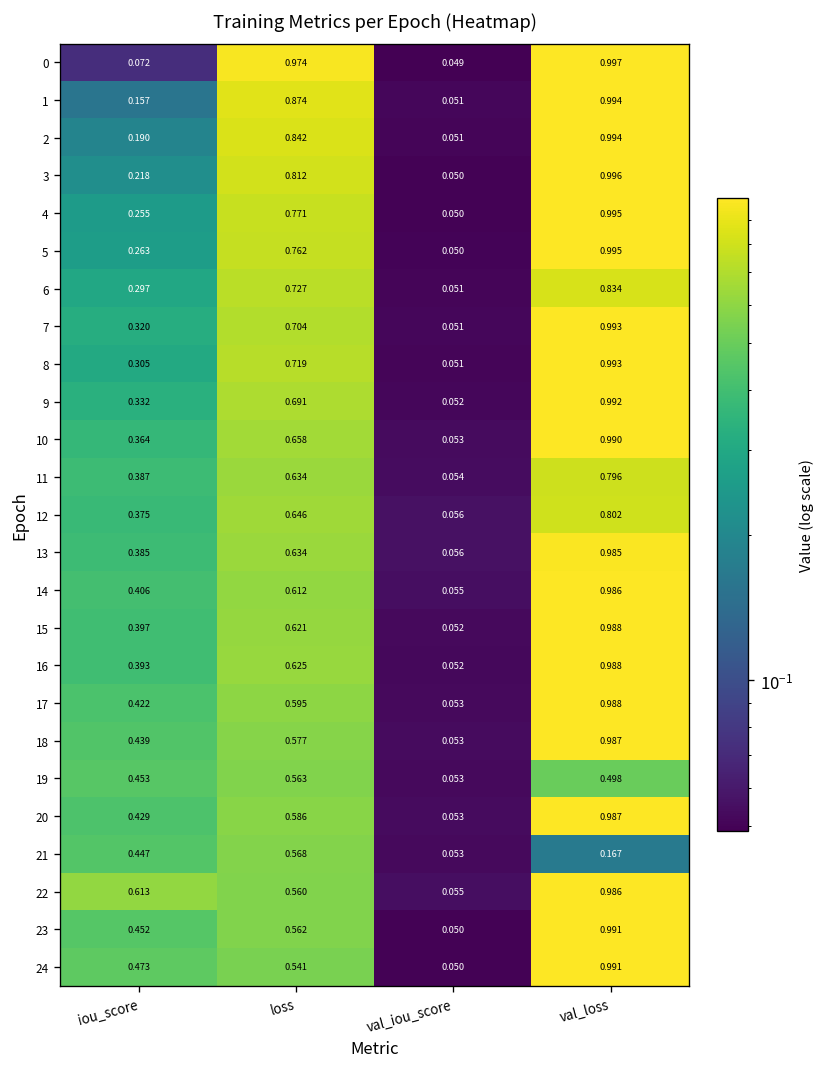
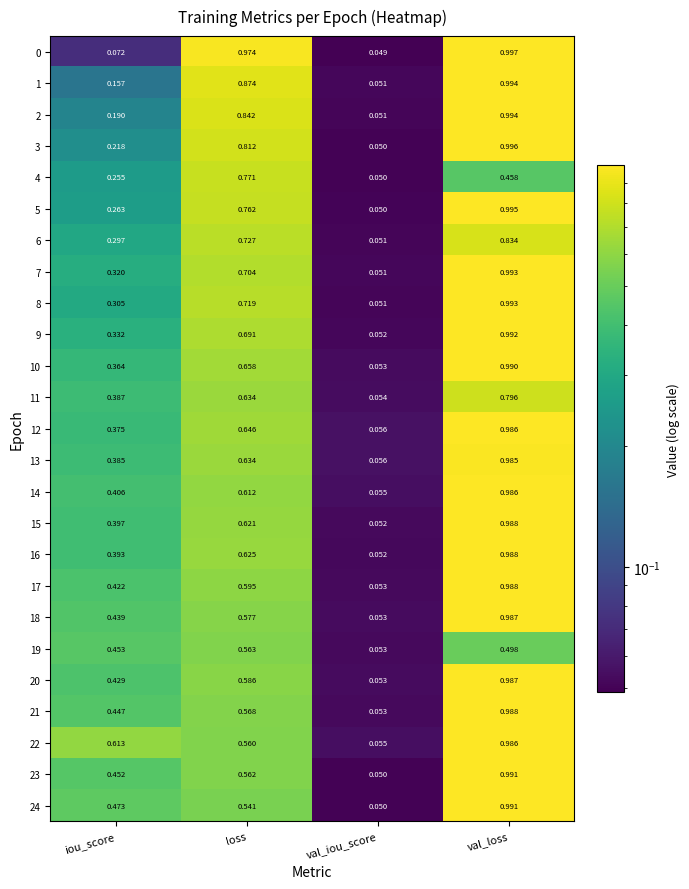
  {
    "0": {
      "iou_score": 0.072,
      "loss": 0.974,
      "val_iou_score": 0.049,
      "val_loss": 0.997
    },
    "1": {
      "iou_score": 0.157,
      "loss": 0.874,
      "val_iou_score": 0.051,
      "val_loss": 0.994
    },
    "2": {
      "iou_score": 0.190,
      "loss": 0.842,
      "val_iou_score": 0.051,
      "val_loss": 0.994
    },
    "3": {
      "iou_score": 0.218,
      "loss": 0.812,
      "val_iou_score": 0.050,
      "val_loss": 0.996
    },
    "4": {
      "iou_score": 0.255,
      "loss": 0.771,
      "val_iou_score": 0.050,
-     "val_loss": 0.995
+     "val_loss": 0.458
    },
    "5": {
      "iou_score": 0.263,
      "loss": 0.762,
      "val_iou_score": 0.050,
      "val_loss": 0.995
    },
    "6": {
      "iou_score": 0.297,
      "loss": 0.727,
      "val_iou_score": 0.051,
      "val_loss": 0.834
    },
    "7": {
      "iou_score": 0.320,
      "loss": 0.704,
      "val_iou_score": 0.051,
      "val_loss": 0.993
    },
    "8": {
      "iou_score": 0.305,
      "loss": 0.719,
      "val_iou_score": 0.051,
      "val_loss": 0.993
    },
    "9": {
      "iou_score": 0.332,
      "loss": 0.691,
      "val_iou_score": 0.052,
      "val_loss": 0.992
    },
    "10": {
      "iou_score": 0.364,
      "loss": 0.658,
      "val_iou_score": 0.053,
      "val_loss": 0.990
    },
    "11": {
      "iou_score": 0.387,
      "loss": 0.634,
      "val_iou_score": 0.054,
      "val_loss": 0.796
    },
    "12": {
      "iou_score": 0.375,
      "loss": 0.646,
      "val_iou_score": 0.056,
-     "val_loss": 0.802
+     "val_loss": 0.986
    },
    "13": {
      "iou_score": 0.385,
      "loss": 0.634,
      "val_iou_score": 0.056,
      "val_loss": 0.985
    },
    "14": {
      "iou_score": 0.406,
      "loss": 0.612,
      "val_iou_score": 0.055,
      "val_loss": 0.986
    },
    "15": {
      "iou_score": 0.397,
      "loss": 0.621,
      "val_iou_score": 0.052,
      "val_loss": 0.988
    },
    "16": {
      "iou_score": 0.393,
      "loss": 0.625,
      "val_iou_score": 0.052,
      "val_loss": 0.988
    },
    "17": {
      "iou_score": 0.422,
      "loss": 0.595,
      "val_iou_score": 0.053,
      "val_loss": 0.988
    },
    "18": {
      "iou_score": 0.439,
      "loss": 0.577,
      "val_iou_score": 0.053,
      "val_loss": 0.987
    },
    "19": {
      "iou_score": 0.453,
      "loss": 0.563,
      "val_iou_score": 0.053,
      "val_loss": 0.498
    },
    "20": {
      "iou_score": 0.429,
      "loss": 0.586,
      "val_iou_score": 0.053,
      "val_loss": 0.987
    },
    "21": {
      "iou_score": 0.447,
      "loss": 0.568,
      "val_iou_score": 0.053,
-     "val_loss": 0.167
+     "val_loss": 0.988
    },
    "22": {
      "iou_score": 0.613,
      "loss": 0.560,
      "val_iou_score": 0.055,
      "val_loss": 0.986
    },
    "23": {
      "iou_score": 0.452,
      "loss": 0.562,
      "val_iou_score": 0.050,
      "val_loss": 0.991
    },
    "24": {
      "iou_score": 0.473,
      "loss": 0.541,
      "val_iou_score": 0.050,
      "val_loss": 0.991
    }
  }
